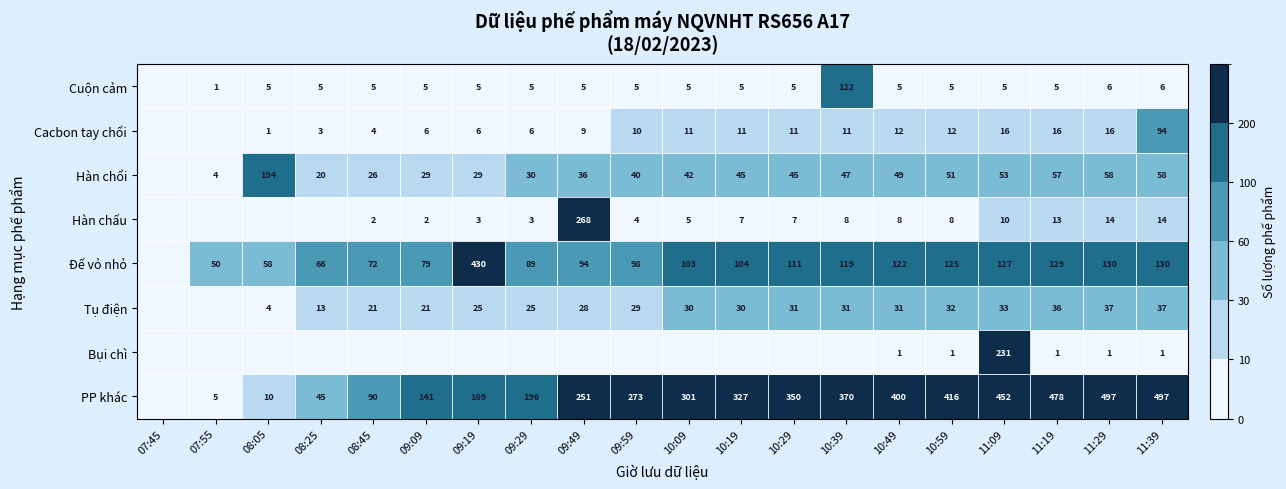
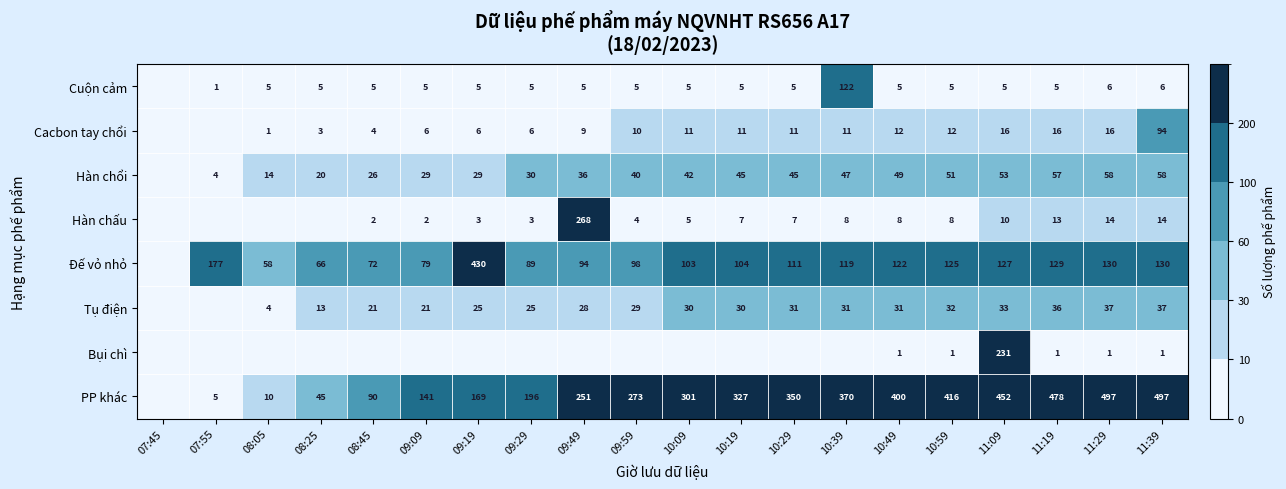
  {
    "Cuộn cảm": {
      "07:55": 1,
      "08:05": 5,
      "08:25": 5,
      "08:45": 5,
      "09:09": 5,
      "09:19": 5,
      "09:29": 5,
      "09:49": 5,
      "09:59": 5,
      "10:09": 5,
      "10:19": 5,
      "10:29": 5,
      "10:39": 122,
      "10:49": 5,
      "10:59": 5,
      "11:09": 5,
      "11:19": 5,
      "11:29": 6,
      "11:39": 6
    },
    "Cacbon tay chổi": {
      "08:05": 1,
      "08:25": 3,
      "08:45": 4,
      "09:09": 6,
      "09:19": 6,
      "09:29": 6,
      "09:49": 9,
      "09:59": 10,
      "10:09": 11,
      "10:19": 11,
      "10:29": 11,
      "10:39": 11,
      "10:49": 12,
      "10:59": 12,
      "11:09": 16,
      "11:19": 16,
      "11:29": 16,
      "11:39": 94
    },
    "Hàn chổi": {
      "07:55": 4,
-     "08:05": 194,
+     "08:05": 14,
      "08:25": 20,
      "08:45": 26,
      "09:09": 29,
      "09:19": 29,
      "09:29": 30,
      "09:49": 36,
      "09:59": 40,
      "10:09": 42,
      "10:19": 45,
      "10:29": 45,
      "10:39": 47,
      "10:49": 49,
      "10:59": 51,
      "11:09": 53,
      "11:19": 57,
      "11:29": 58,
      "11:39": 58
    },
    "Hàn chấu": {
      "08:45": 2,
      "09:09": 2,
      "09:19": 3,
      "09:29": 3,
      "09:49": 268,
      "09:59": 4,
      "10:09": 5,
      "10:19": 7,
      "10:29": 7,
      "10:39": 8,
      "10:49": 8,
      "10:59": 8,
      "11:09": 10,
      "11:19": 13,
      "11:29": 14,
      "11:39": 14
    },
    "Đế vỏ nhỏ": {
-     "07:55": 50,
+     "07:55": 177,
      "08:05": 58,
      "08:25": 66,
      "08:45": 72,
      "09:09": 79,
      "09:19": 430,
      "09:29": 89,
      "09:49": 94,
      "09:59": 98,
      "10:09": 103,
      "10:19": 104,
      "10:29": 111,
      "10:39": 119,
      "10:49": 122,
      "10:59": 125,
      "11:09": 127,
      "11:19": 129,
      "11:29": 130,
      "11:39": 130
    },
    "Tụ điện": {
      "08:05": 4,
      "08:25": 13,
      "08:45": 21,
      "09:09": 21,
      "09:19": 25,
      "09:29": 25,
      "09:49": 28,
      "09:59": 29,
      "10:09": 30,
      "10:19": 30,
      "10:29": 31,
      "10:39": 31,
      "10:49": 31,
      "10:59": 32,
      "11:09": 33,
      "11:19": 36,
      "11:29": 37,
      "11:39": 37
    },
    "Bụi chì": {
      "10:49": 1,
      "10:59": 1,
      "11:09": 231,
      "11:19": 1,
      "11:29": 1,
      "11:39": 1
    },
    "PP khác": {
      "07:55": 5,
      "08:05": 10,
      "08:25": 45,
      "08:45": 90,
      "09:09": 141,
      "09:19": 169,
      "09:29": 196,
      "09:49": 251,
      "09:59": 273,
      "10:09": 301,
      "10:19": 327,
      "10:29": 350,
      "10:39": 370,
      "10:49": 400,
      "10:59": 416,
      "11:09": 452,
      "11:19": 478,
      "11:29": 497,
      "11:39": 497
    }
  }
